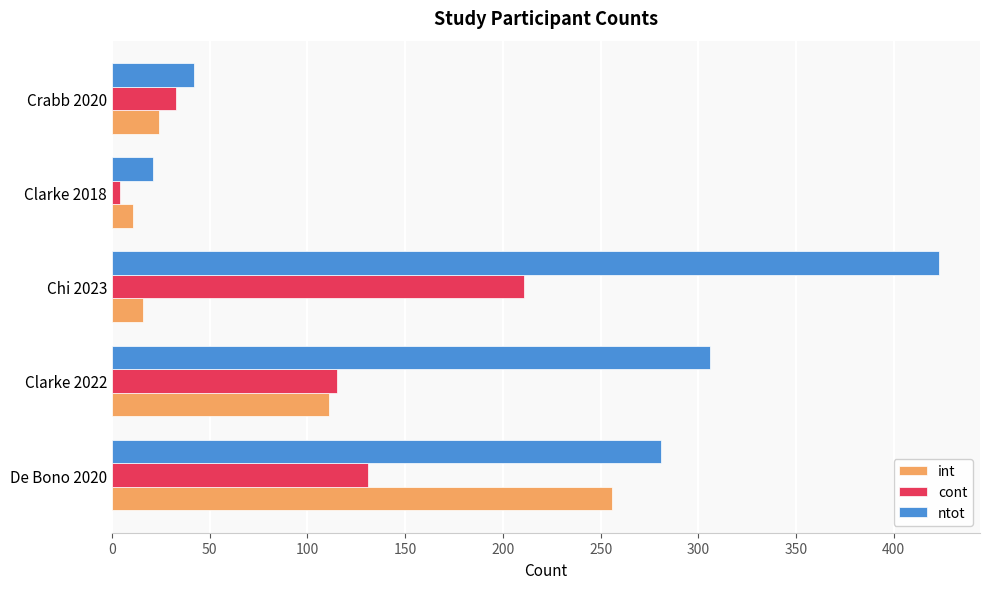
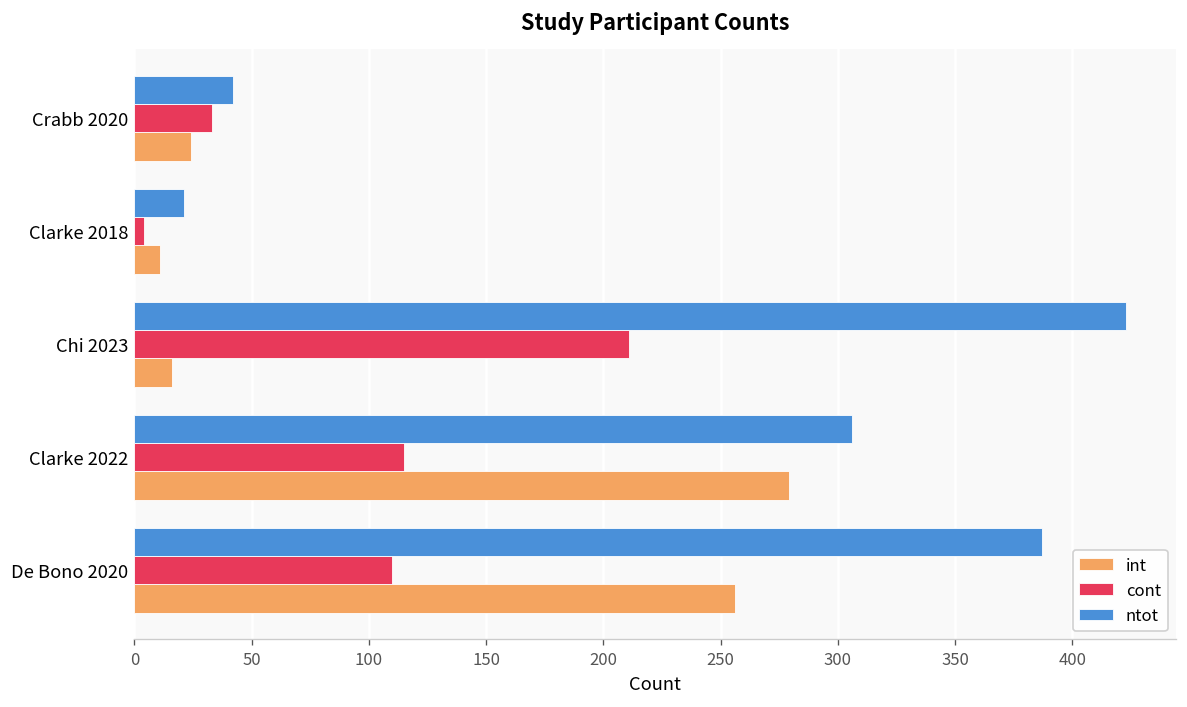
  {
    "int": {
      "Crabb 2020": 24,
      "Clarke 2018": 11,
      "Chi 2023": 16,
-     "Clarke 2022": 111,
+     "Clarke 2022": 279,
      "De Bono 2020": 256
    },
    "cont": {
      "Crabb 2020": 33,
      "Clarke 2018": 4,
      "Chi 2023": 211,
      "Clarke 2022": 115,
-     "De Bono 2020": 131
+     "De Bono 2020": 110
    },
    "ntot": {
      "Crabb 2020": 42,
      "Clarke 2018": 21,
      "Chi 2023": 423,
      "Clarke 2022": 306,
-     "De Bono 2020": 281
+     "De Bono 2020": 387
    }
  }
